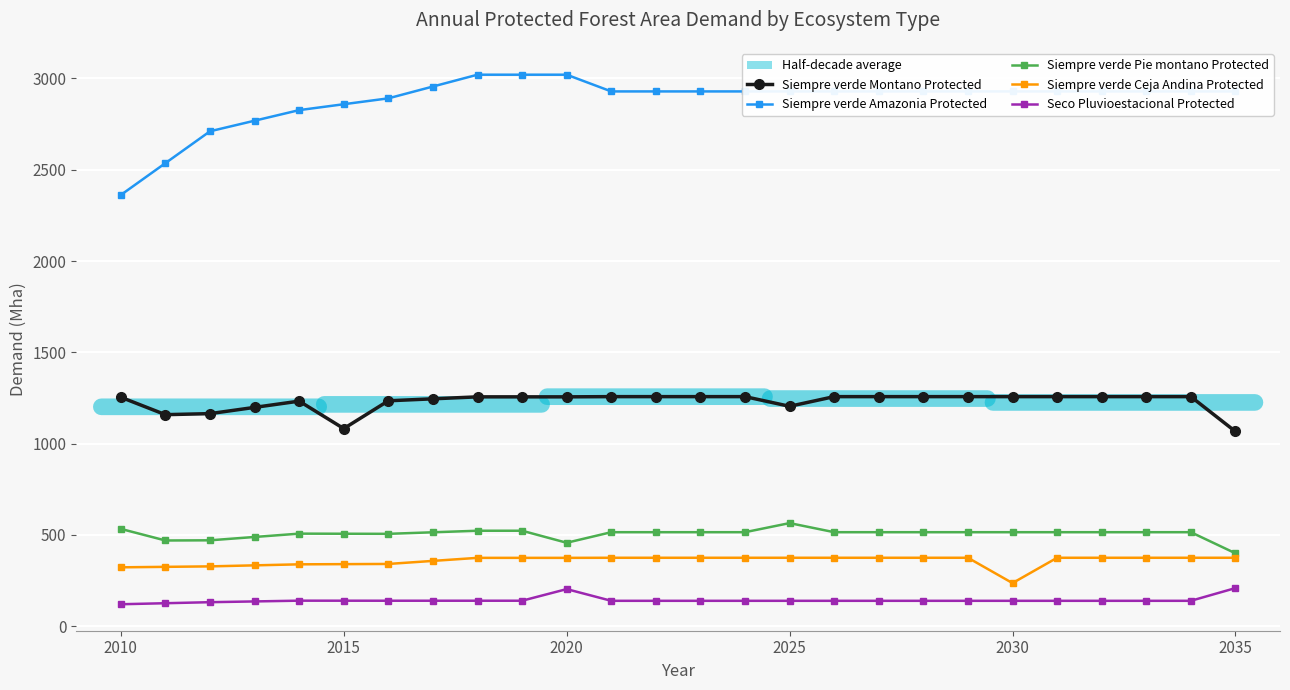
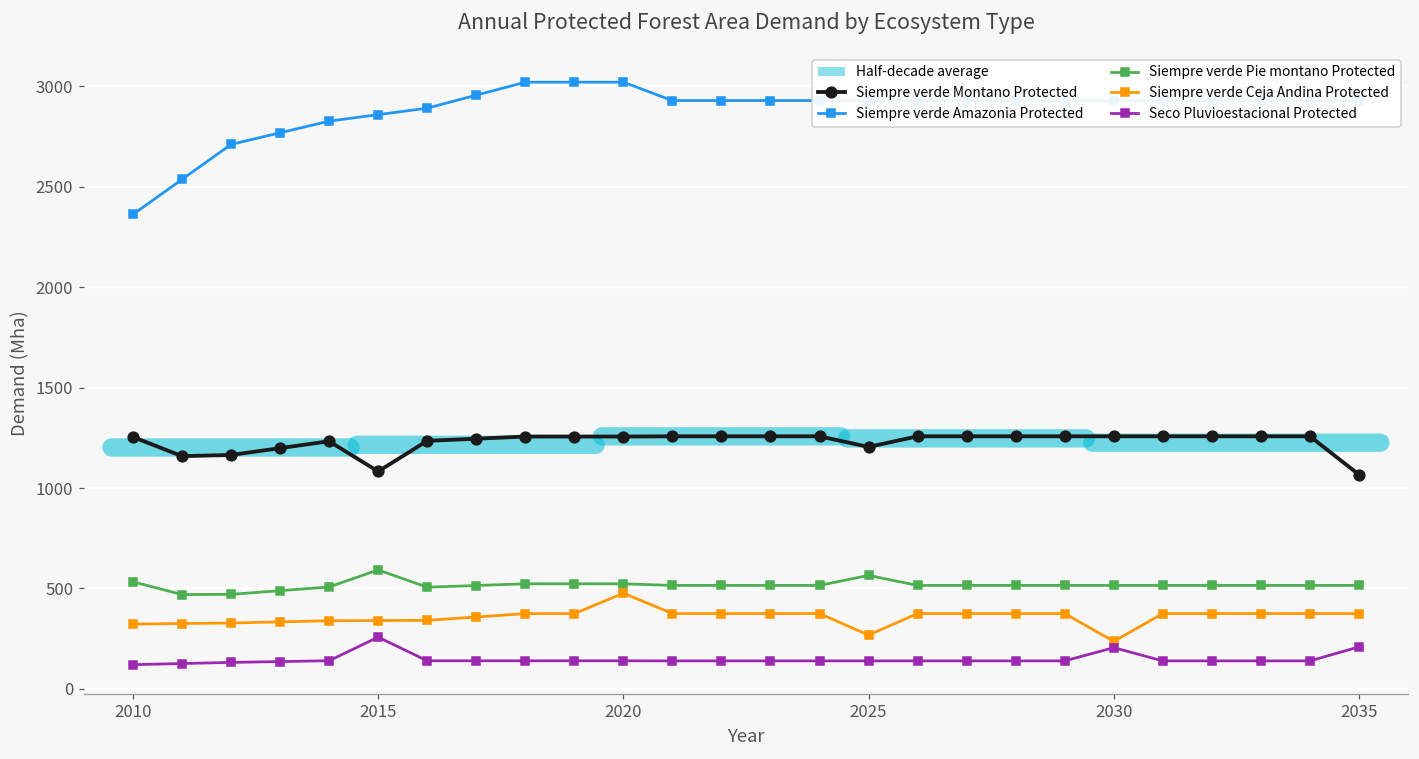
  {
    "Siempre verde Montano Protected": {
      "2010": 1250,
      "2015": 1080,
      "2020": 1260,
      "2025": 1200,
      "2030": 1260,
      "2035": 1070
    },
    "Siempre verde Pie montano Protected": {
      "2010": 530,
-     "2015": 510,
-     "2020": 460,
+     "2015": 590,
+     "2020": 520,
      "2025": 560,
      "2030": 520,
-     "2035": 400
+     "2035": 520
    },
    "Siempre verde Ceja Andina Protected": {
      "2010": 320,
      "2015": 340,
-     "2020": 370,
-     "2025": 380,
+     "2020": 480,
+     "2025": 270,
      "2030": 240,
      "2035": 380
    },
    "Seco Pluvioestacional Protected": {
      "2010": 120,
-     "2015": 140,
-     "2020": 200,
+     "2015": 260,
+     "2020": 140,
      "2025": 140,
-     "2030": 140,
+     "2030": 210,
      "2035": 210
    }
  }
